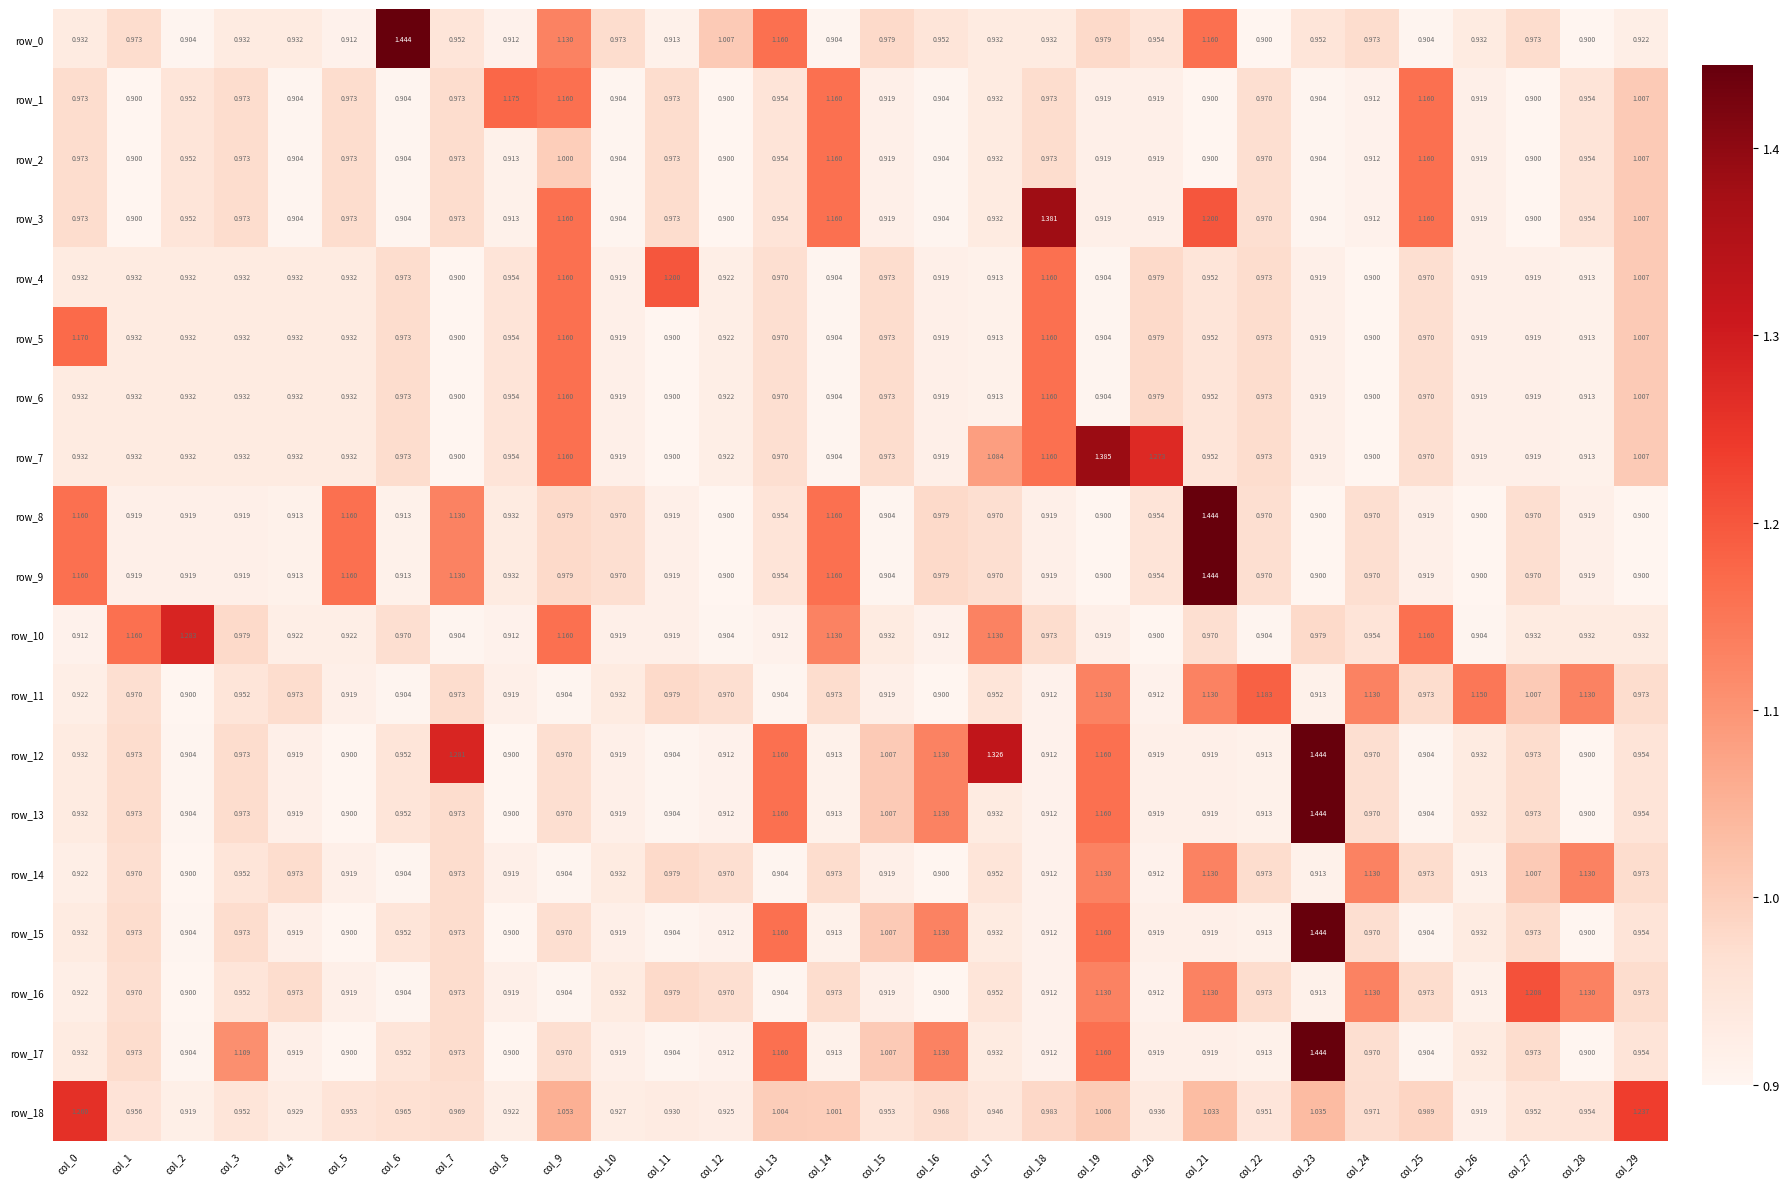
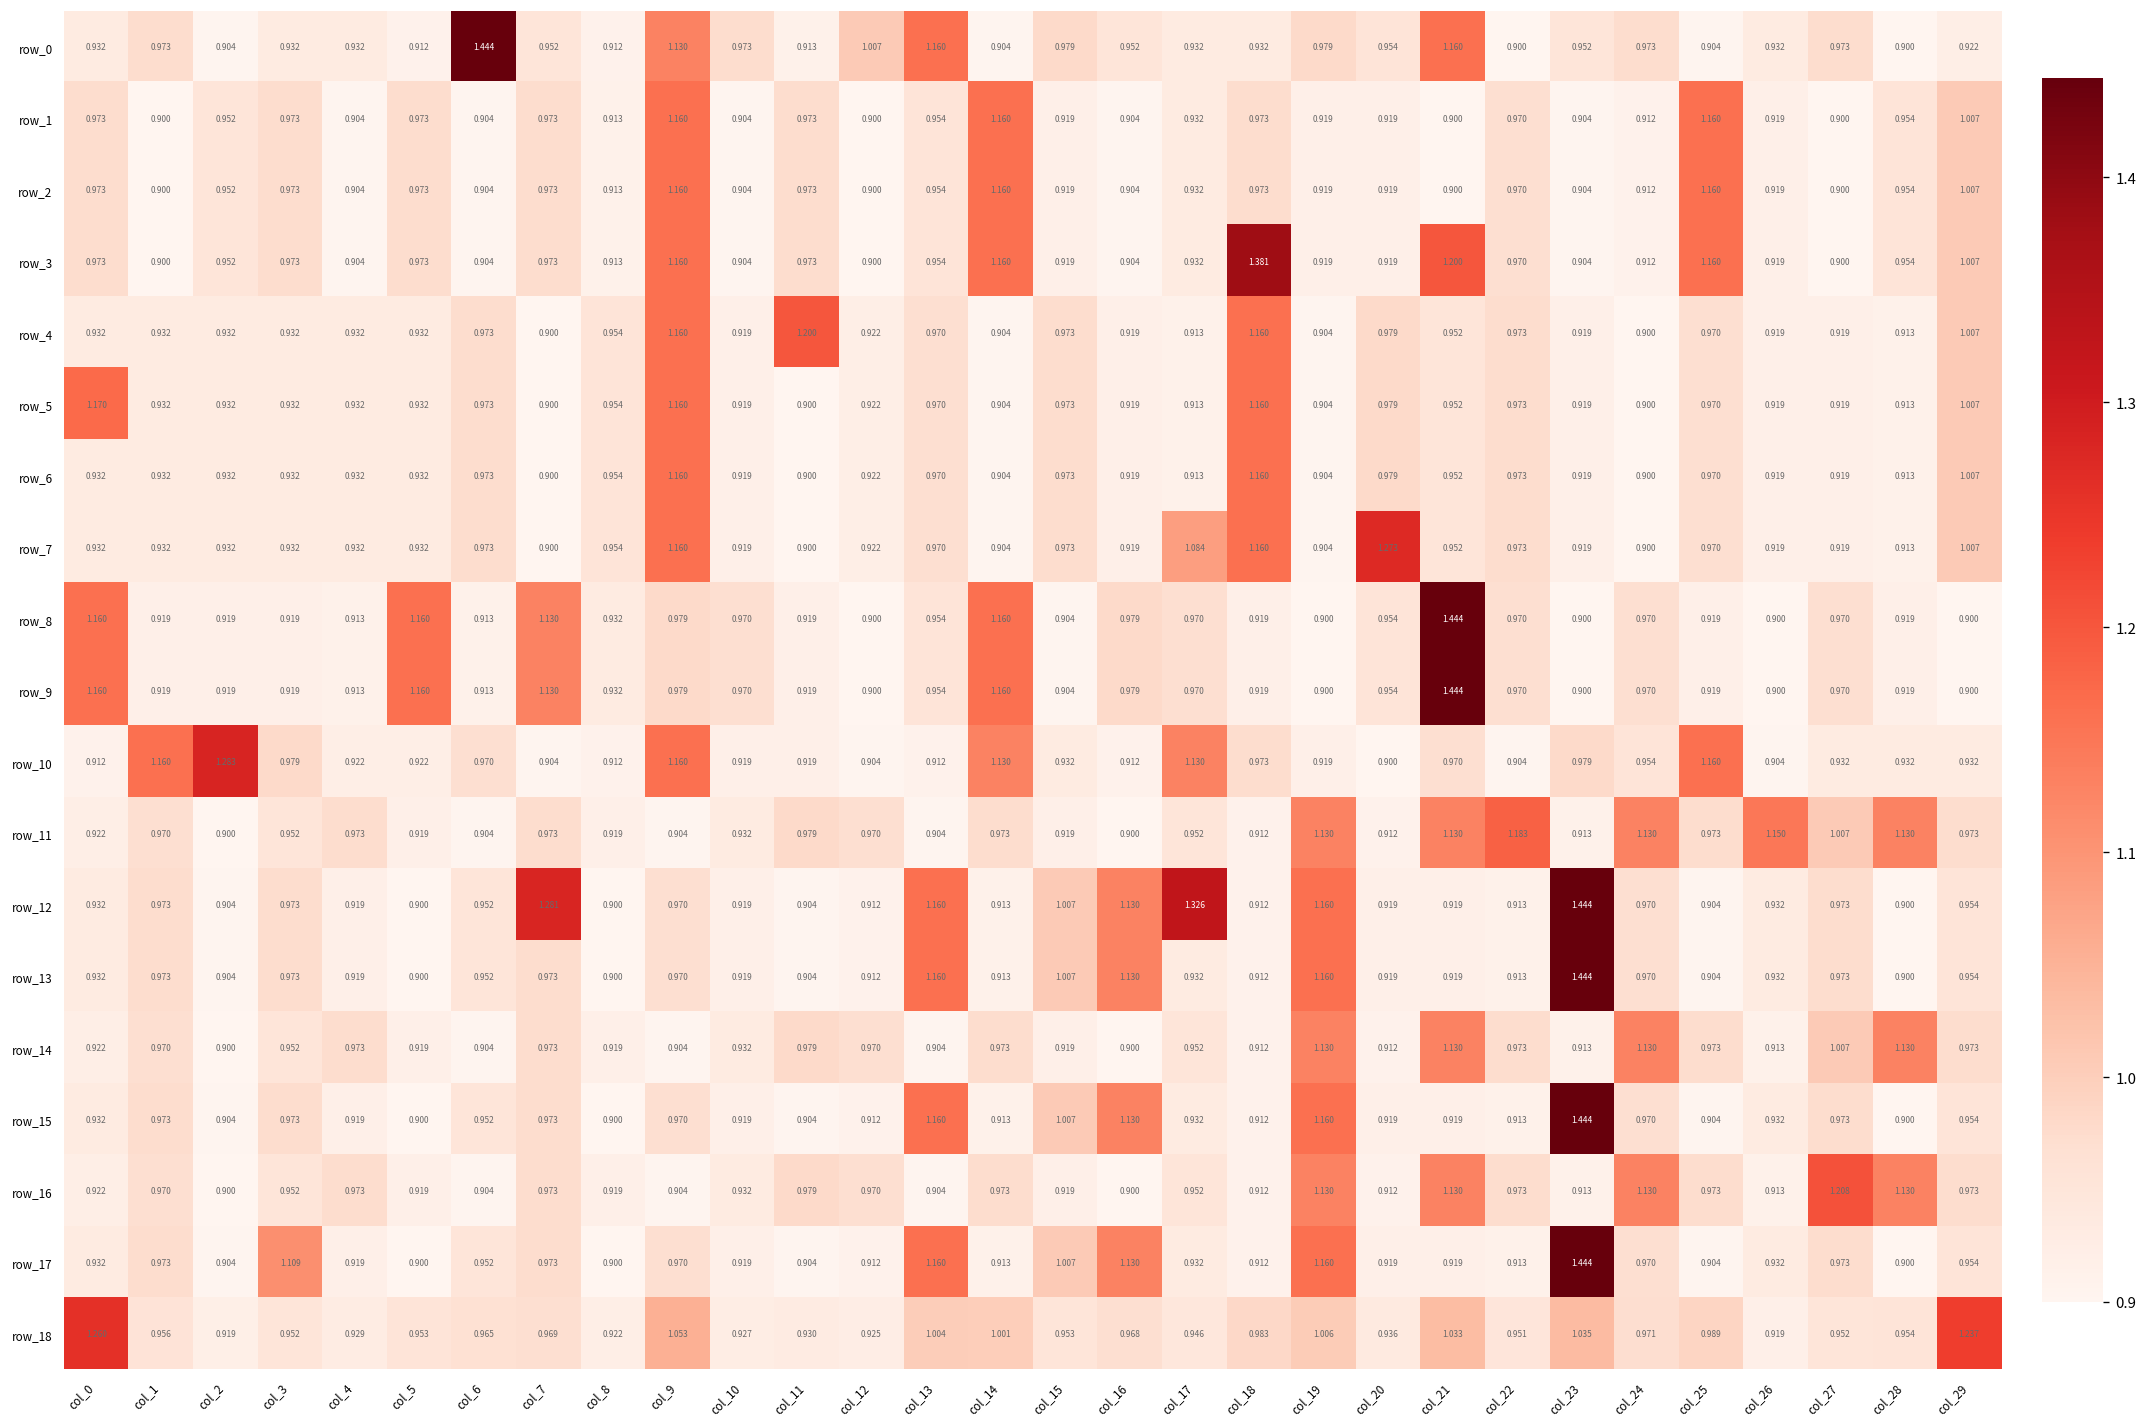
  {
    "row_1": {
      "col_0": 0.973,
      "col_1": 0.900,
      "col_2": 0.952,
      "col_3": 0.973,
      "col_4": 0.904,
      "col_5": 0.973,
      "col_6": 0.904,
      "col_7": 0.973,
-     "col_8": 1.175,
+     "col_8": 0.913,
      "col_9": 1.160,
      "col_10": 0.904,
      "col_11": 0.973,
      "col_12": 0.900,
      "col_13": 0.954,
      "col_14": 1.160,
      "col_15": 0.919,
      "col_16": 0.904,
      "col_17": 0.932,
      "col_18": 0.973,
      "col_19": 0.919,
      "col_20": 0.919,
      "col_21": 0.900,
      "col_22": 0.970,
      "col_23": 0.904,
      "col_24": 0.912,
      "col_25": 1.160,
      "col_26": 0.919,
      "col_27": 0.900,
      "col_28": 0.954,
      "col_29": 1.007
    },
    "row_2": {
      "col_0": 0.973,
      "col_1": 0.900,
      "col_2": 0.952,
      "col_3": 0.973,
      "col_4": 0.904,
      "col_5": 0.973,
      "col_6": 0.904,
      "col_7": 0.973,
      "col_8": 0.913,
-     "col_9": 1.000,
+     "col_9": 1.160,
      "col_10": 0.904,
      "col_11": 0.973,
      "col_12": 0.900,
      "col_13": 0.954,
      "col_14": 1.160,
      "col_15": 0.919,
      "col_16": 0.904,
      "col_17": 0.932,
      "col_18": 0.973,
      "col_19": 0.919,
      "col_20": 0.919,
      "col_21": 0.900,
      "col_22": 0.970,
      "col_23": 0.904,
      "col_24": 0.912,
      "col_25": 1.160,
      "col_26": 0.919,
      "col_27": 0.900,
      "col_28": 0.954,
      "col_29": 1.007
    },
    "row_7": {
      "col_0": 0.932,
      "col_1": 0.932,
      "col_2": 0.932,
      "col_3": 0.932,
      "col_4": 0.932,
      "col_5": 0.932,
      "col_6": 0.973,
      "col_7": 0.900,
      "col_8": 0.954,
      "col_9": 1.160,
      "col_10": 0.919,
      "col_11": 0.900,
      "col_12": 0.922,
      "col_13": 0.970,
      "col_14": 0.904,
      "col_15": 0.973,
      "col_16": 0.919,
      "col_17": 1.084,
      "col_18": 1.160,
-     "col_19": 1.385,
+     "col_19": 0.904,
      "col_20": 1.273,
      "col_21": 0.952,
      "col_22": 0.973,
      "col_23": 0.919,
      "col_24": 0.900,
      "col_25": 0.970,
      "col_26": 0.919,
      "col_27": 0.919,
      "col_28": 0.913,
      "col_29": 1.007
    }
  }
